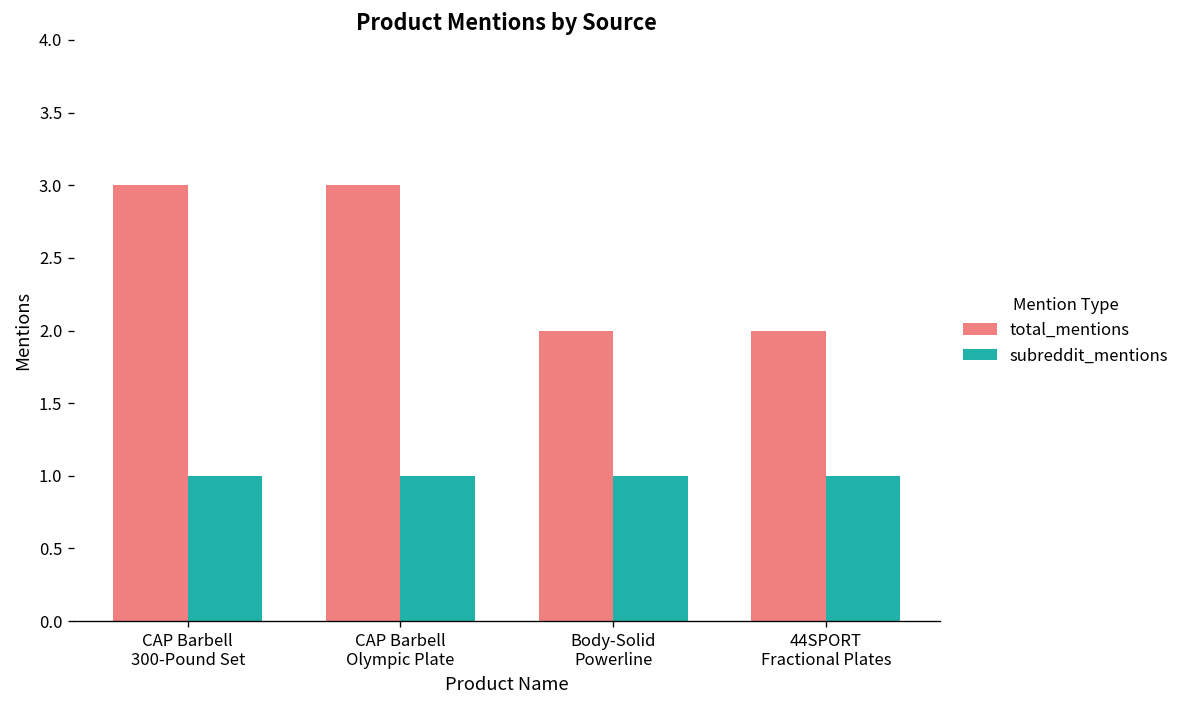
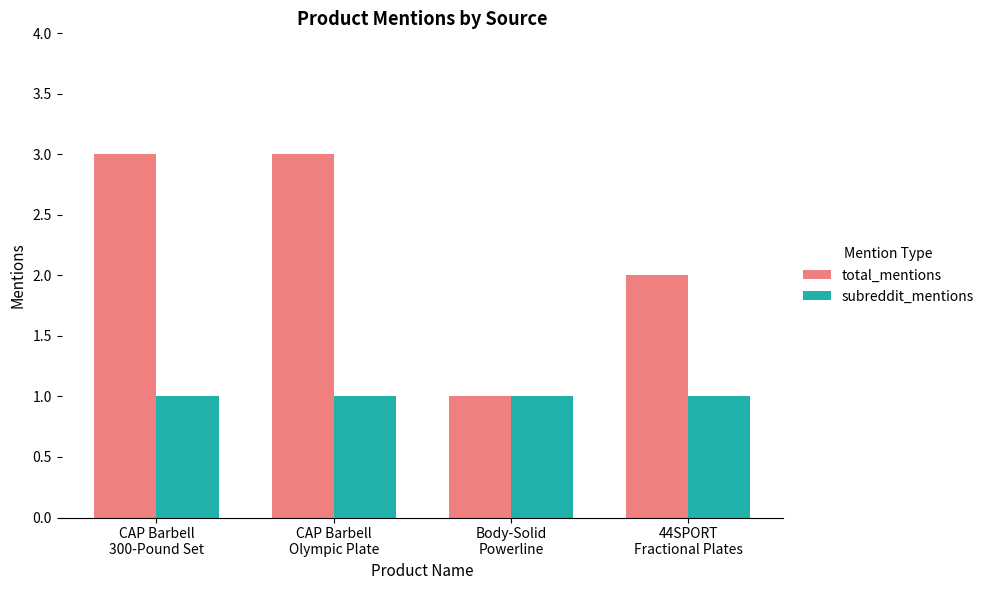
  {
    "total_mentions": {
      "CAP Barbell 300-Pound Set": 3,
      "CAP Barbell Olympic Plate": 3,
-     "Body-Solid Powerline": 2,
+     "Body-Solid Powerline": 1,
      "44SPORT Fractional Plates": 2
    },
    "subreddit_mentions": {
      "CAP Barbell 300-Pound Set": 1,
      "CAP Barbell Olympic Plate": 1,
      "Body-Solid Powerline": 1,
      "44SPORT Fractional Plates": 1
    }
  }
